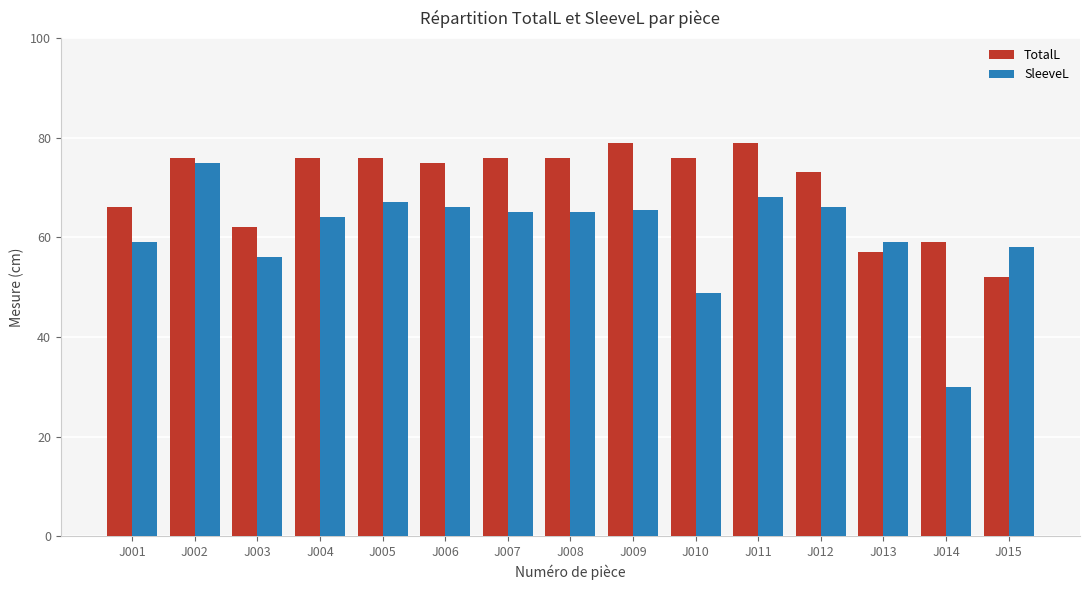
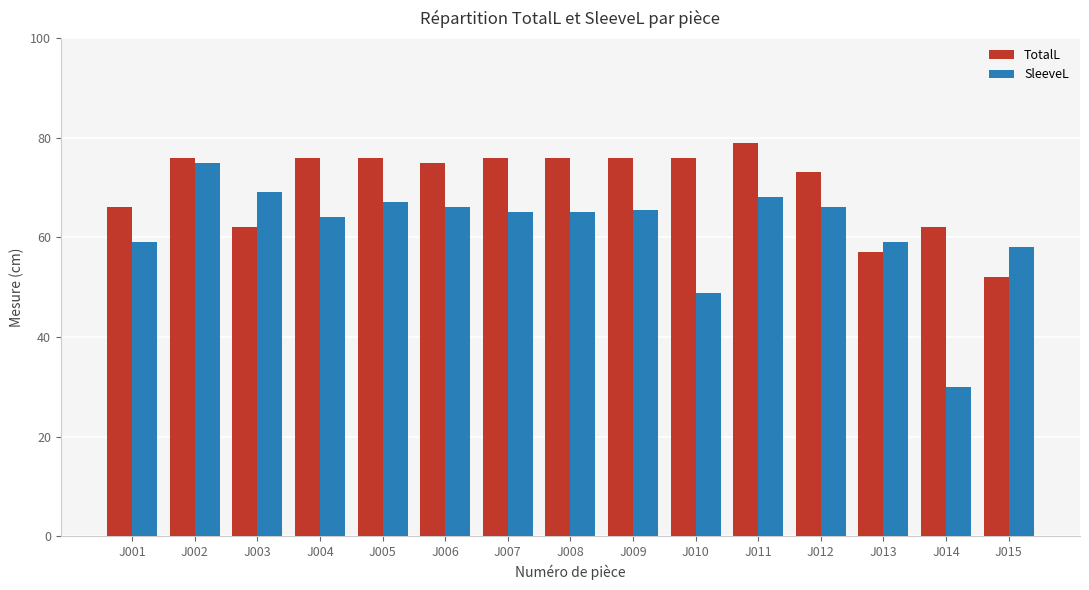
  {
    "TotalL": {
      "J001": 66,
      "J002": 76,
      "J003": 62,
      "J004": 76,
      "J005": 76,
      "J006": 75,
      "J007": 76,
      "J008": 76,
-     "J009": 79,
+     "J009": 76,
      "J010": 76,
      "J011": 79,
      "J012": 73,
      "J013": 57,
-     "J014": 59,
+     "J014": 62,
      "J015": 52
    },
    "SleeveL": {
      "J001": 59,
      "J002": 75,
-     "J003": 56,
+     "J003": 69,
      "J004": 64,
      "J005": 67,
      "J006": 66,
      "J007": 65,
      "J008": 65,
      "J009": 66,
      "J010": 49,
      "J011": 68,
      "J012": 66,
      "J013": 59,
      "J014": 30,
      "J015": 58
    }
  }
